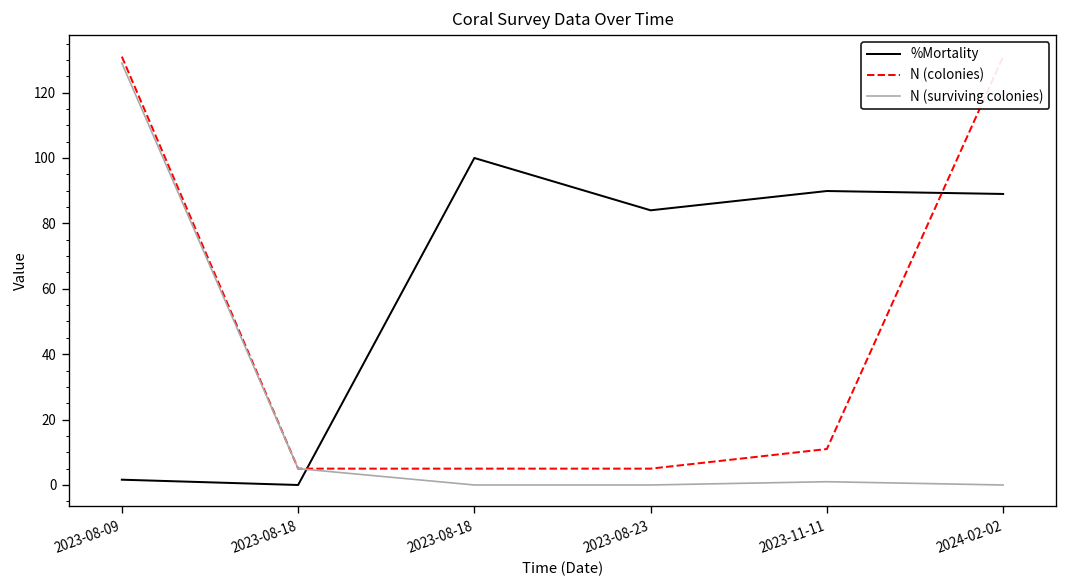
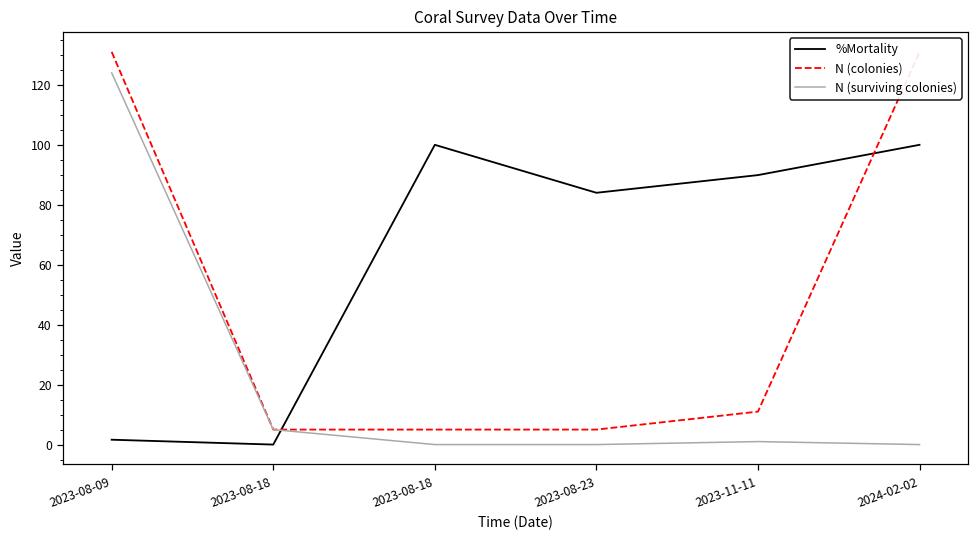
  {
    "%Mortality": {
      "2023-08-09": 2,
      "2023-08-23": 84,
      "2023-11-11": 90,
-     "2024-02-02": 89
+     "2024-02-02": 100
    },
    "N (colonies)": {
      "2023-08-09": 131,
      "2023-08-23": 5,
      "2023-11-11": 11
    },
    "N (surviving colonies)": {
-     "2023-08-09": 129,
+     "2023-08-09": 124,
      "2023-08-23": 0,
      "2023-11-11": 1,
      "2024-02-02": 0
    }
  }
